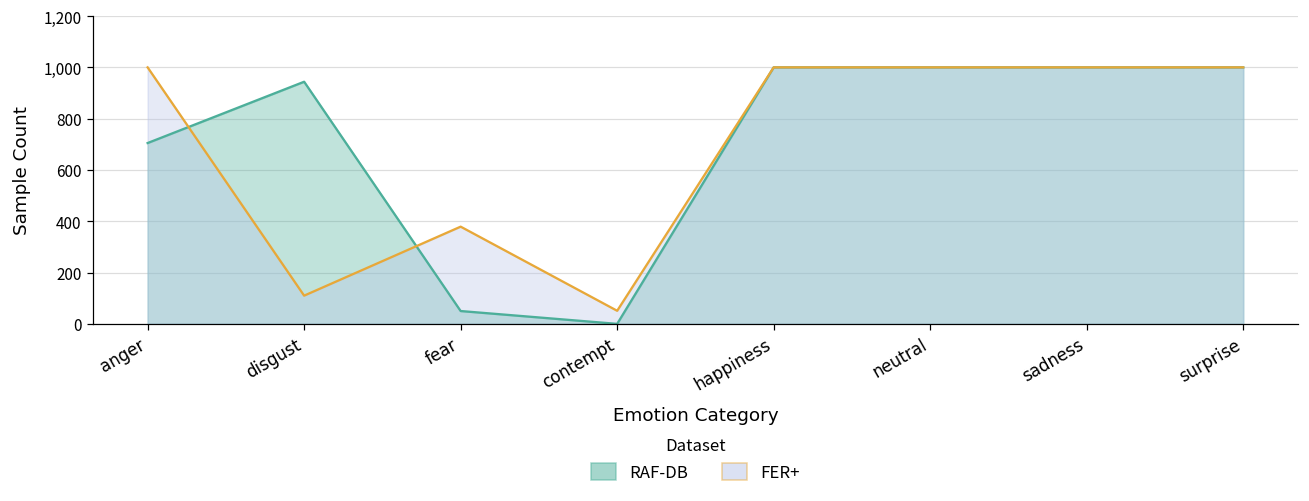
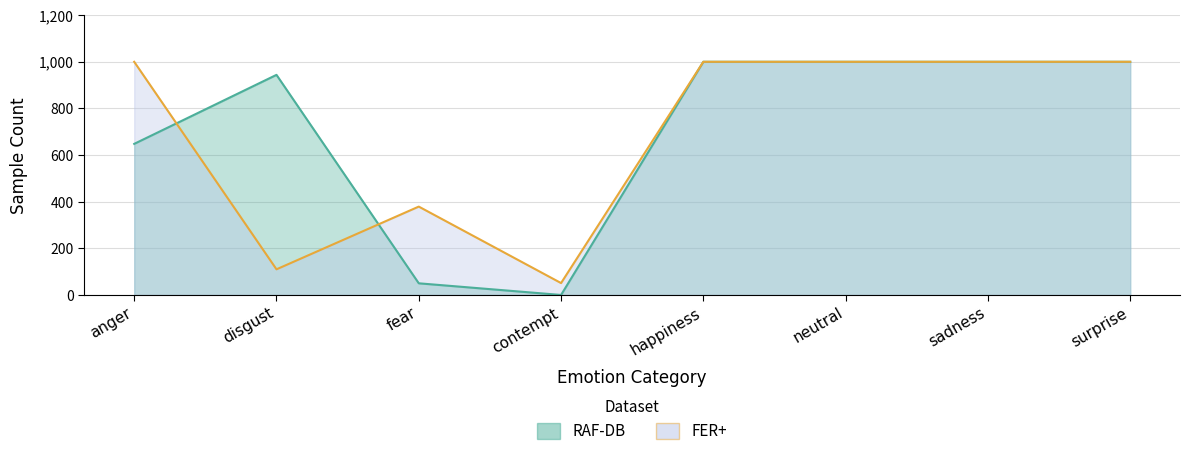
  {
    "RAF-DB": {
-     "anger": "710",
+     "anger": "650",
      "disgust": "940",
      "fear": "50",
      "contempt": "0"
    },
    "FER+": {
      "anger": "1,000",
      "disgust": "110",
      "fear": "380",
      "contempt": "50"
    }
  }
